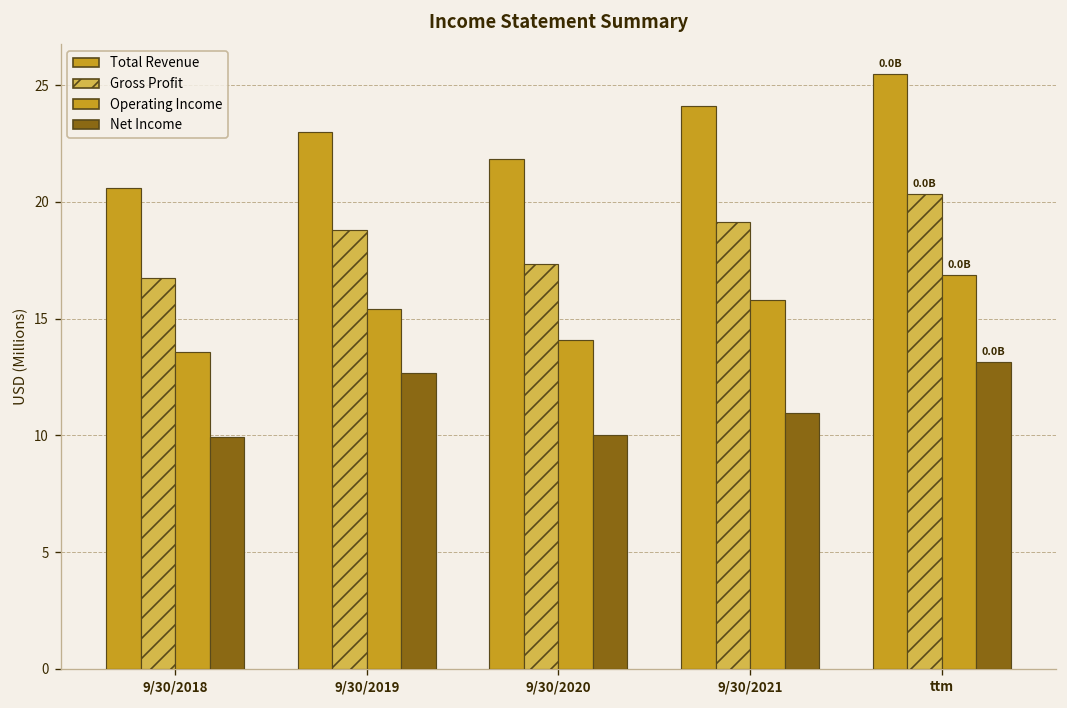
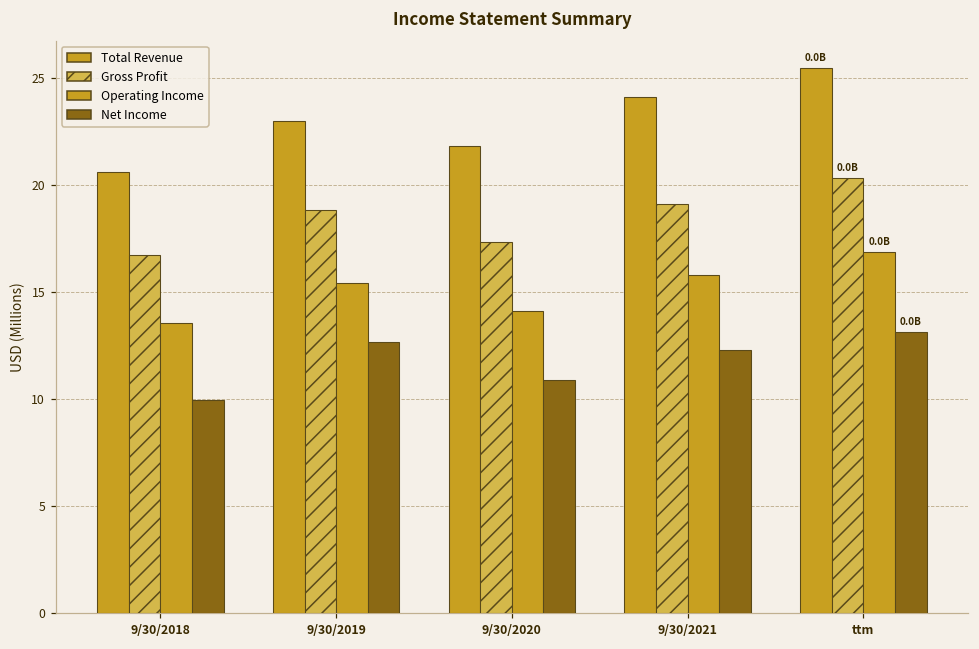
  {
    "Net Income": {
      "9/30/2018": 9.9,
      "9/30/2019": 12.7,
-     "9/30/2020": 10.0,
-     "9/30/2021": 11.0
+     "9/30/2020": 10.9,
+     "9/30/2021": 12.3
    }
  }
